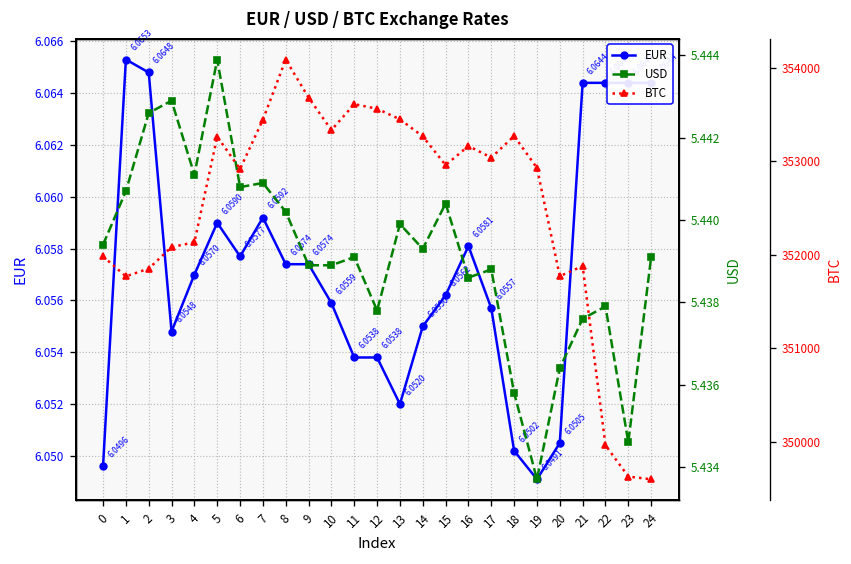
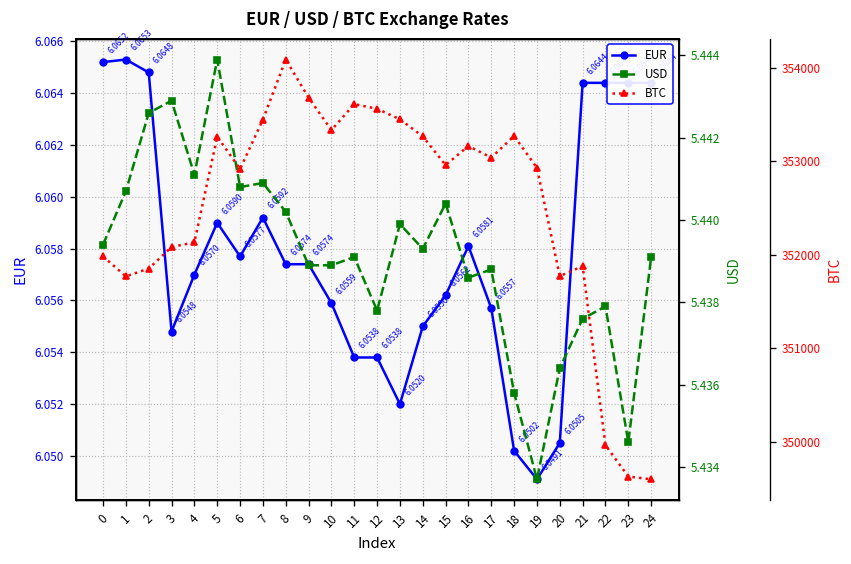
  {
    "EUR": {
-     "0": 6.0496,
+     "0": 6.0652,
      "1": 6.0653,
      "2": 6.0648,
      "3": 6.0548,
      "4": 6.0570,
      "5": 6.0590,
      "6": 6.0577,
      "9": 6.0574,
      "10": 6.0559,
      "12": 6.0538,
      "13": 6.0520,
      "16": 6.0581,
      "17": 6.0557,
      "18": 6.0502,
      "19": 6.0491,
      "20": 6.0505
    }
  }
